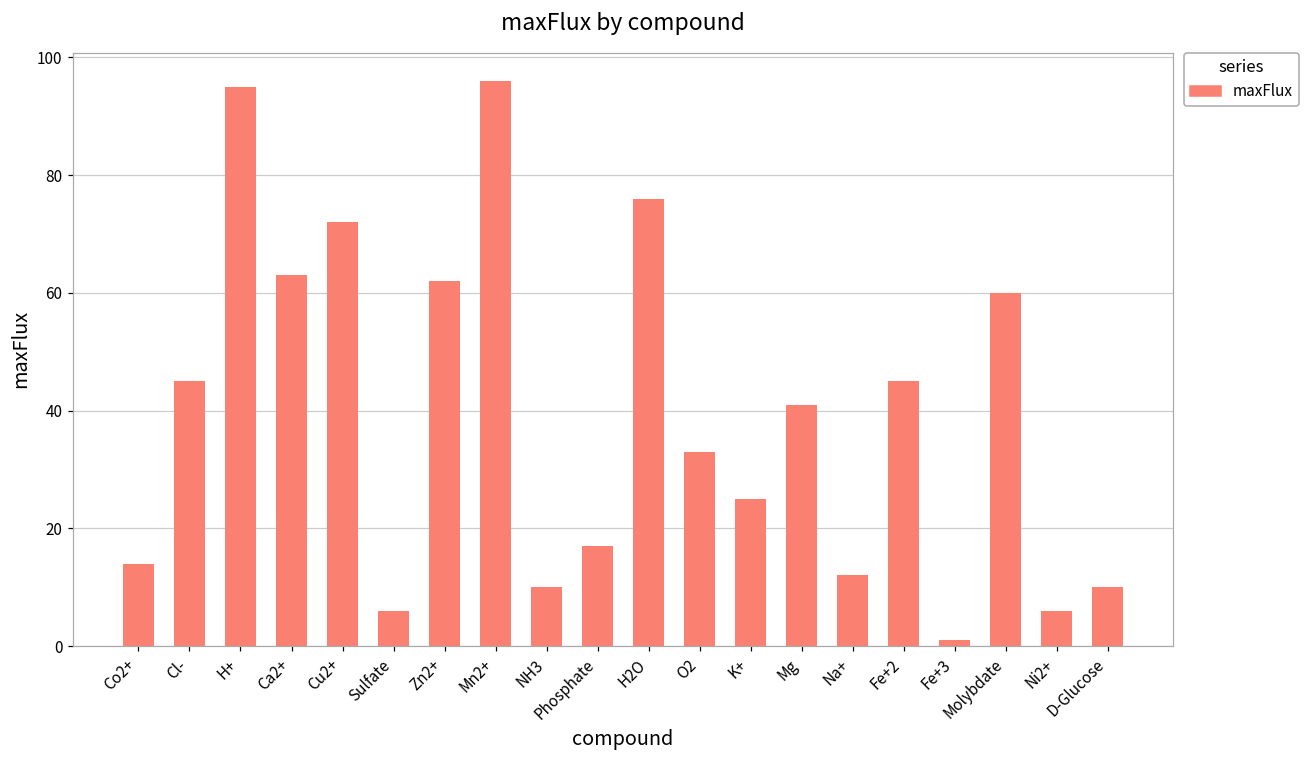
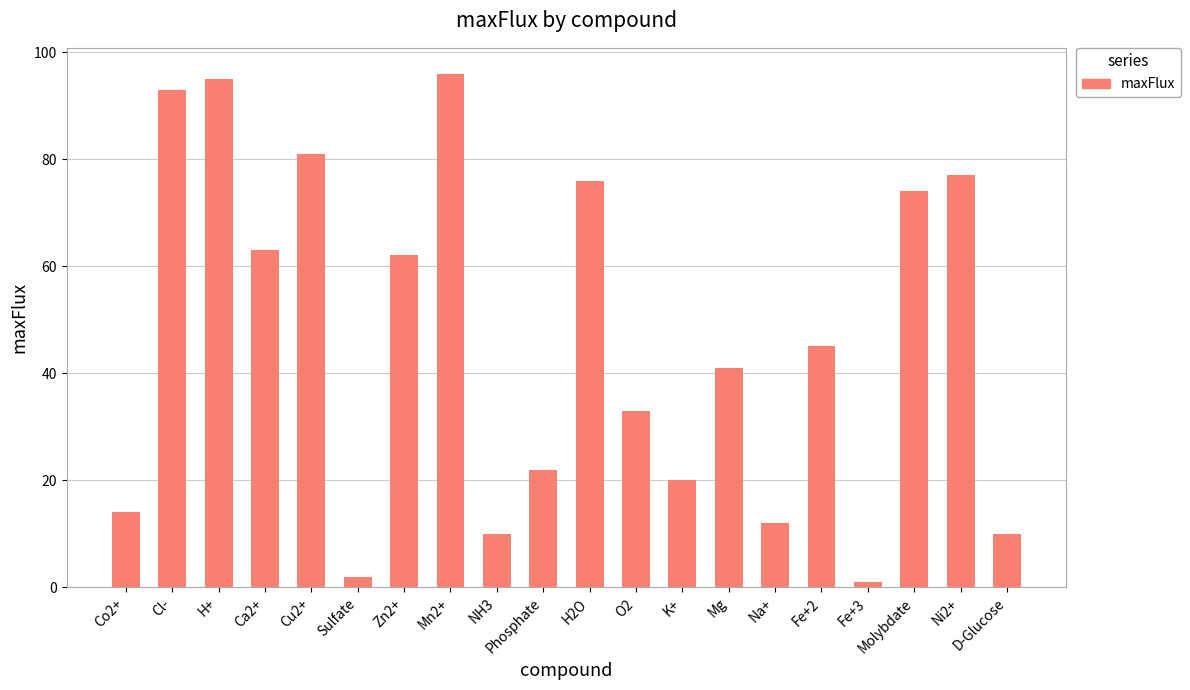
  {
    "Co2+": 14,
-   "Cl-": 45,
+   "Cl-": 93,
    "H+": 95,
    "Ca2+": 63,
-   "Cu2+": 72,
-   "Sulfate": 6,
+   "Cu2+": 81,
+   "Sulfate": 2,
    "Zn2+": 62,
    "Mn2+": 96,
    "NH3": 10,
-   "Phosphate": 17,
+   "Phosphate": 22,
    "H2O": 76,
    "O2": 33,
-   "K+": 25,
+   "K+": 20,
    "Mg": 41,
    "Na+": 12,
    "Fe+2": 45,
    "Fe+3": 1,
-   "Molybdate": 60,
-   "Ni2+": 6,
+   "Molybdate": 74,
+   "Ni2+": 77,
    "D-Glucose": 10
  }
